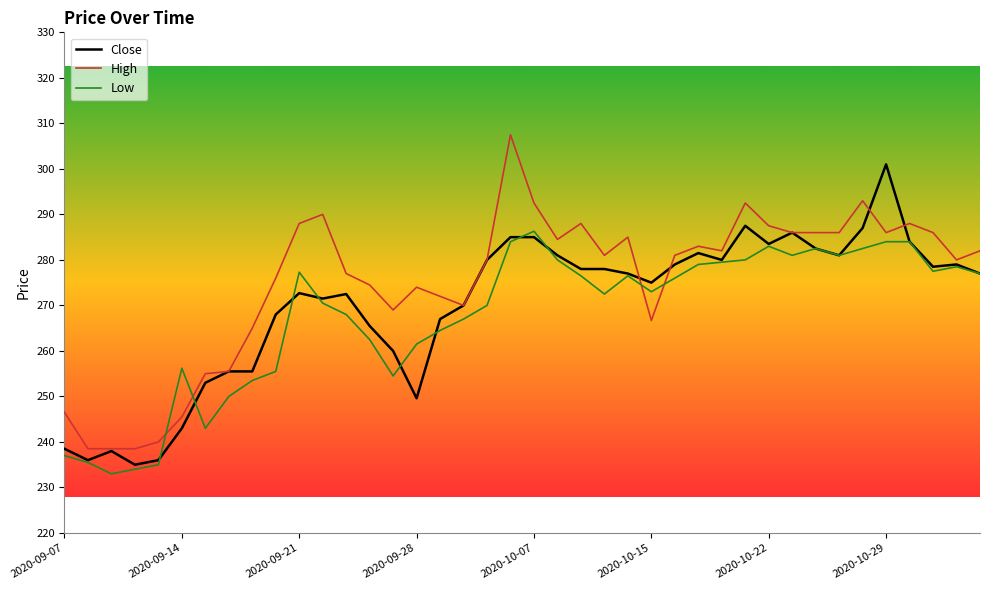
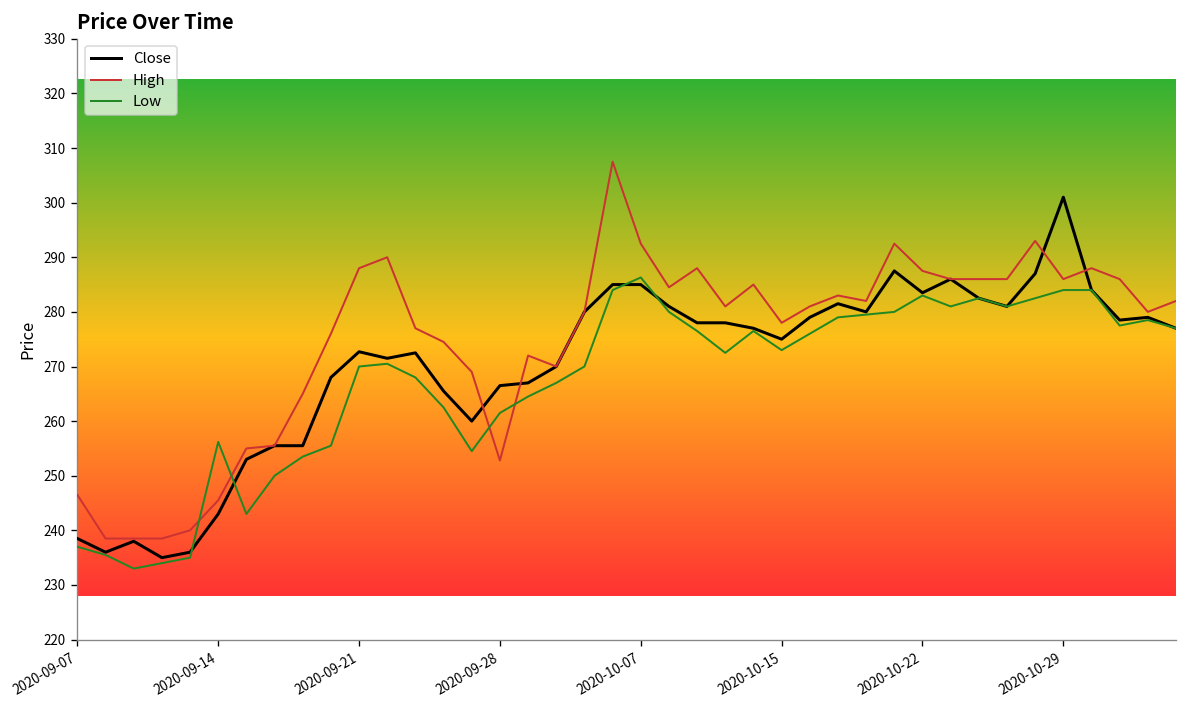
  {
    "Close": {
      "2020-09-07": 239,
      "2020-09-14": 243,
      "2020-09-21": 273,
-     "2020-09-28": 250,
+     "2020-09-28": 267,
      "2020-10-07": 285,
      "2020-10-15": 275,
      "2020-10-29": 301
    },
    "High": {
      "2020-09-07": 247,
      "2020-09-14": 246,
      "2020-09-21": 288,
-     "2020-09-28": 274,
+     "2020-09-28": 253,
      "2020-10-07": 293,
-     "2020-10-15": 267,
+     "2020-10-15": 278,
      "2020-10-22": 288,
      "2020-10-29": 286
    },
    "Low": {
      "2020-09-07": 237,
      "2020-09-14": 256,
-     "2020-09-21": 277,
+     "2020-09-21": 270,
      "2020-09-28": 262,
      "2020-10-07": 286,
      "2020-10-15": 273,
      "2020-10-29": 284
    }
  }
